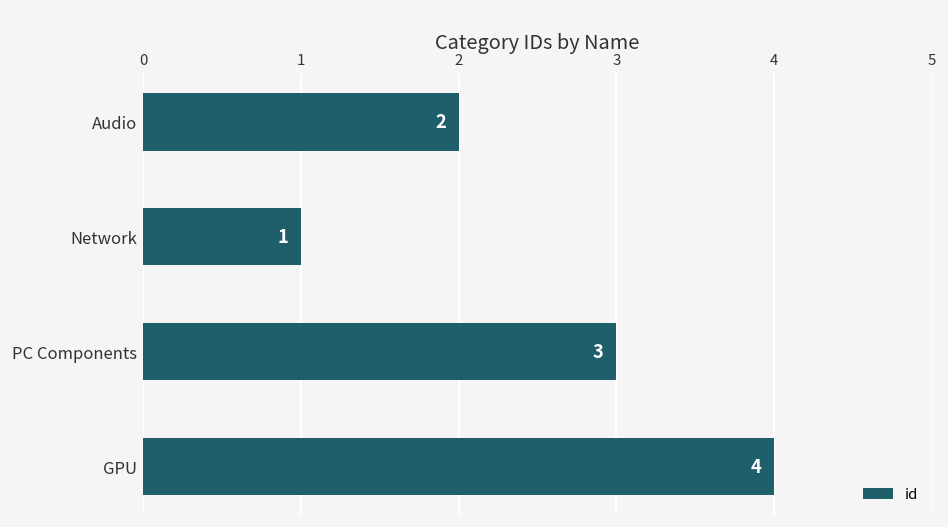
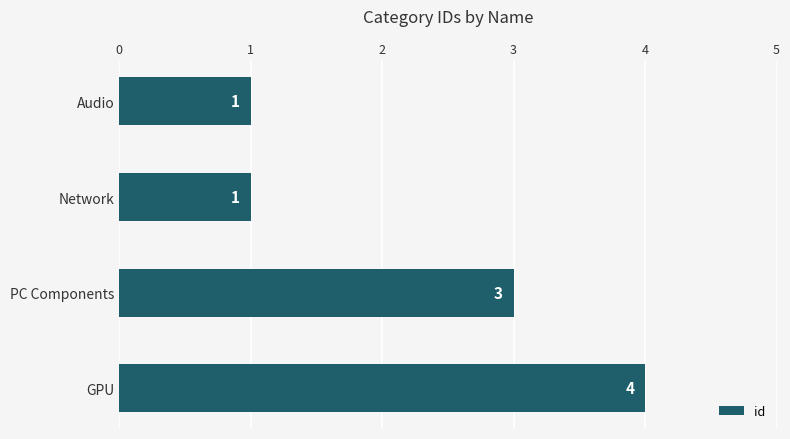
  {
-   "Audio": 2,
+   "Audio": 1,
    "Network": 1,
    "PC Components": 3,
    "GPU": 4
  }
